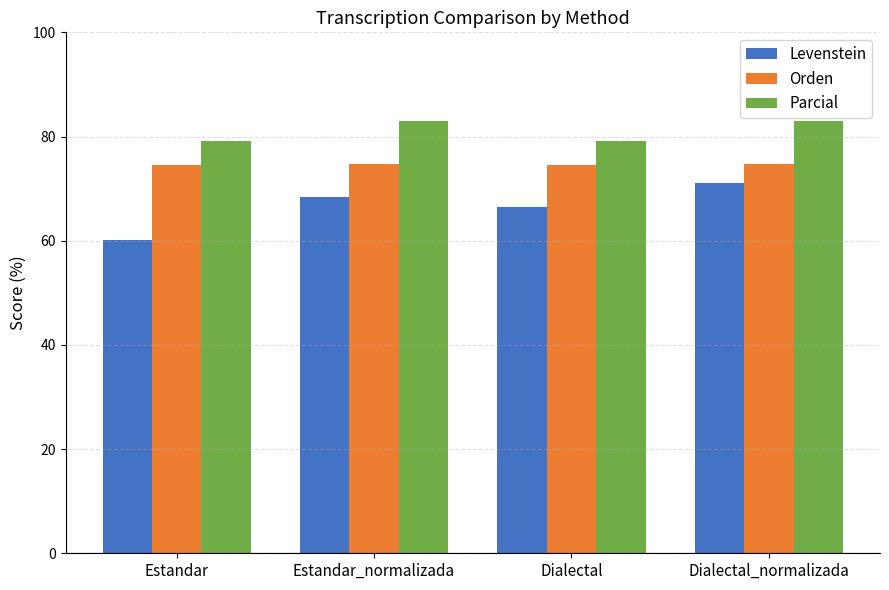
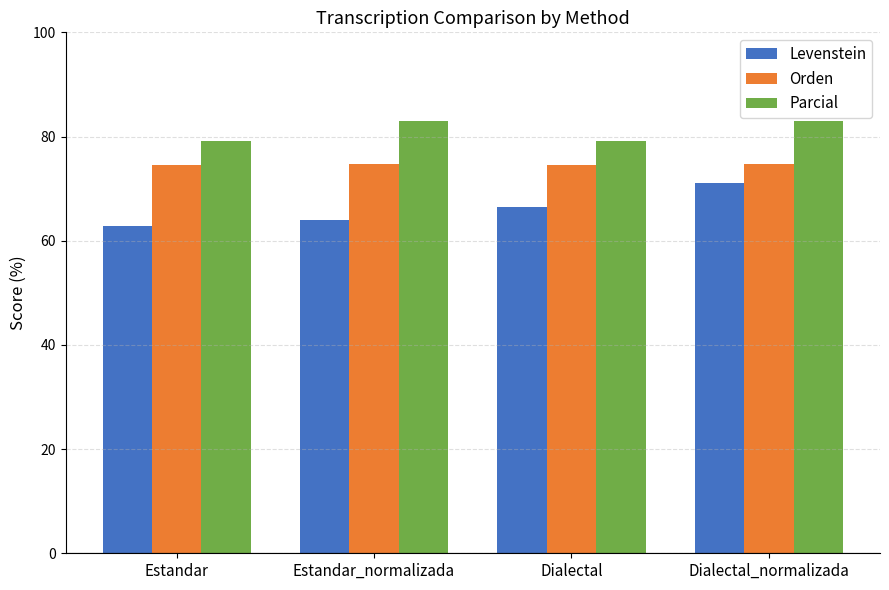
  {
    "Levenstein": {
-     "Estandar": 60,
-     "Estandar_normalizada": 68,
+     "Estandar": 63,
+     "Estandar_normalizada": 64,
      "Dialectal": 66,
      "Dialectal_normalizada": 71
    },
    "Orden": {
      "Estandar": 74,
      "Estandar_normalizada": 75,
      "Dialectal": 74,
      "Dialectal_normalizada": 75
    },
    "Parcial": {
      "Estandar": 79,
      "Estandar_normalizada": 83,
      "Dialectal": 79,
      "Dialectal_normalizada": 83
    }
  }
